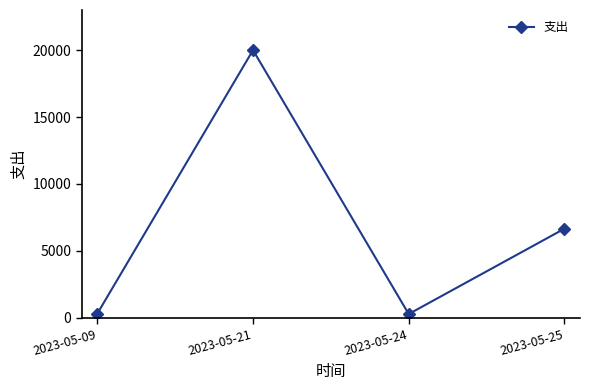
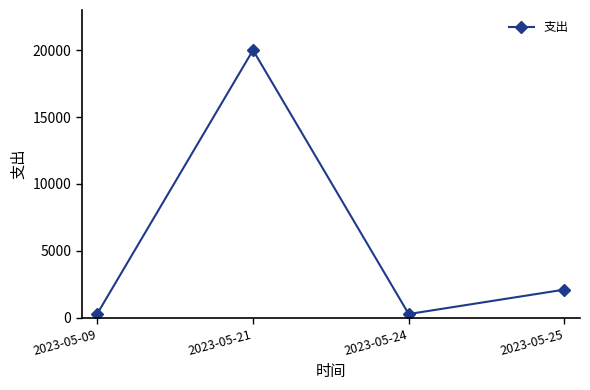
  {
    "2023-05-09": 300,
    "2023-05-21": 20000,
    "2023-05-24": 300,
-   "2023-05-25": 6700
+   "2023-05-25": 2100
  }
